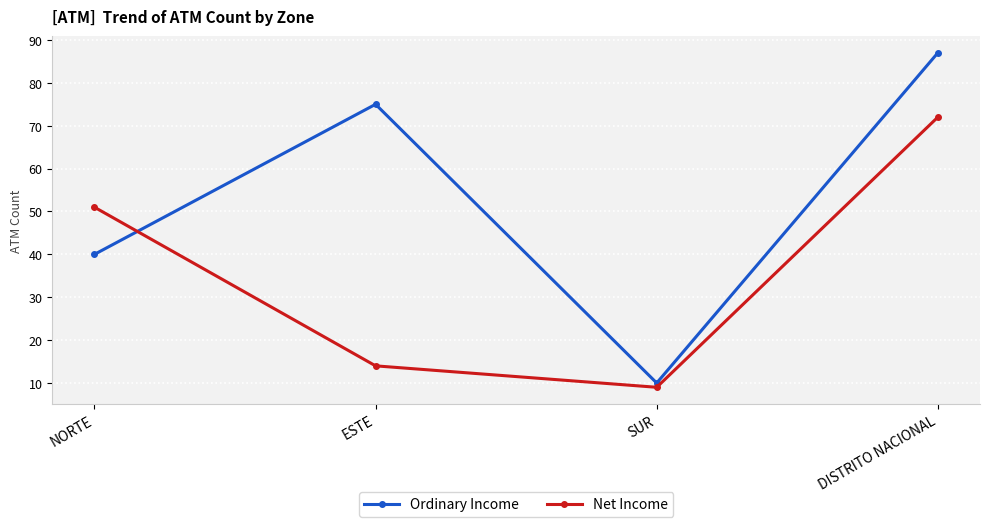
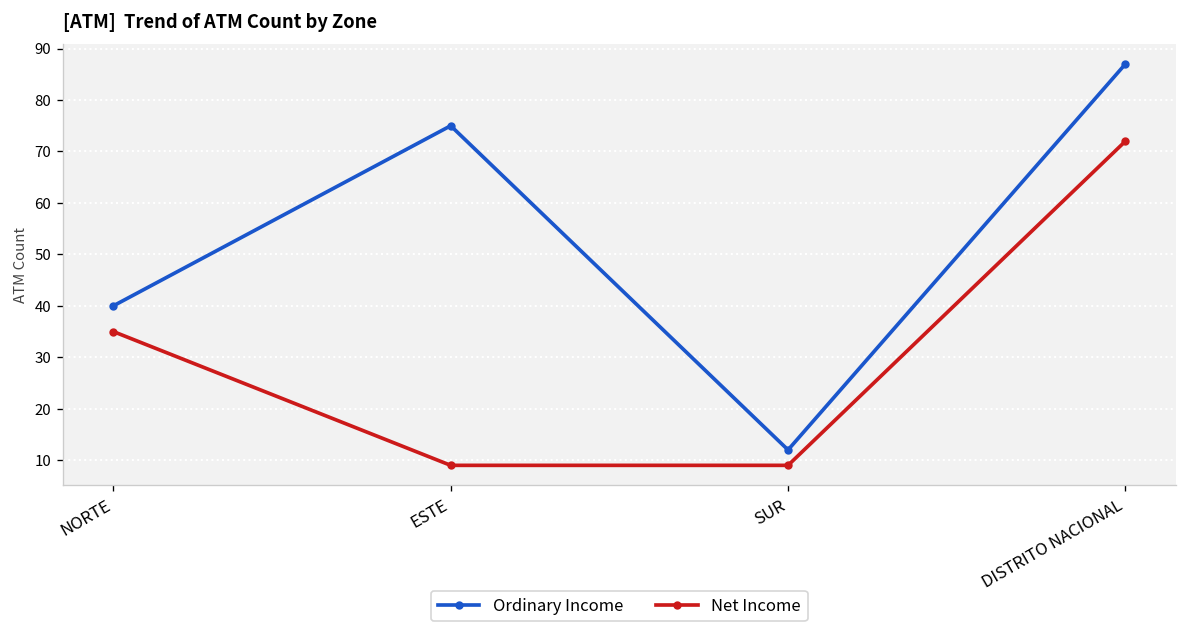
  {
    "Ordinary Income": {
      "NORTE": 40,
      "ESTE": 75,
-     "SUR": 10,
+     "SUR": 12,
      "DISTRITO NACIONAL": 87
    },
    "Net Income": {
-     "NORTE": 51,
-     "ESTE": 14,
+     "NORTE": 35,
+     "ESTE": 9,
      "SUR": 9,
      "DISTRITO NACIONAL": 72
    }
  }
